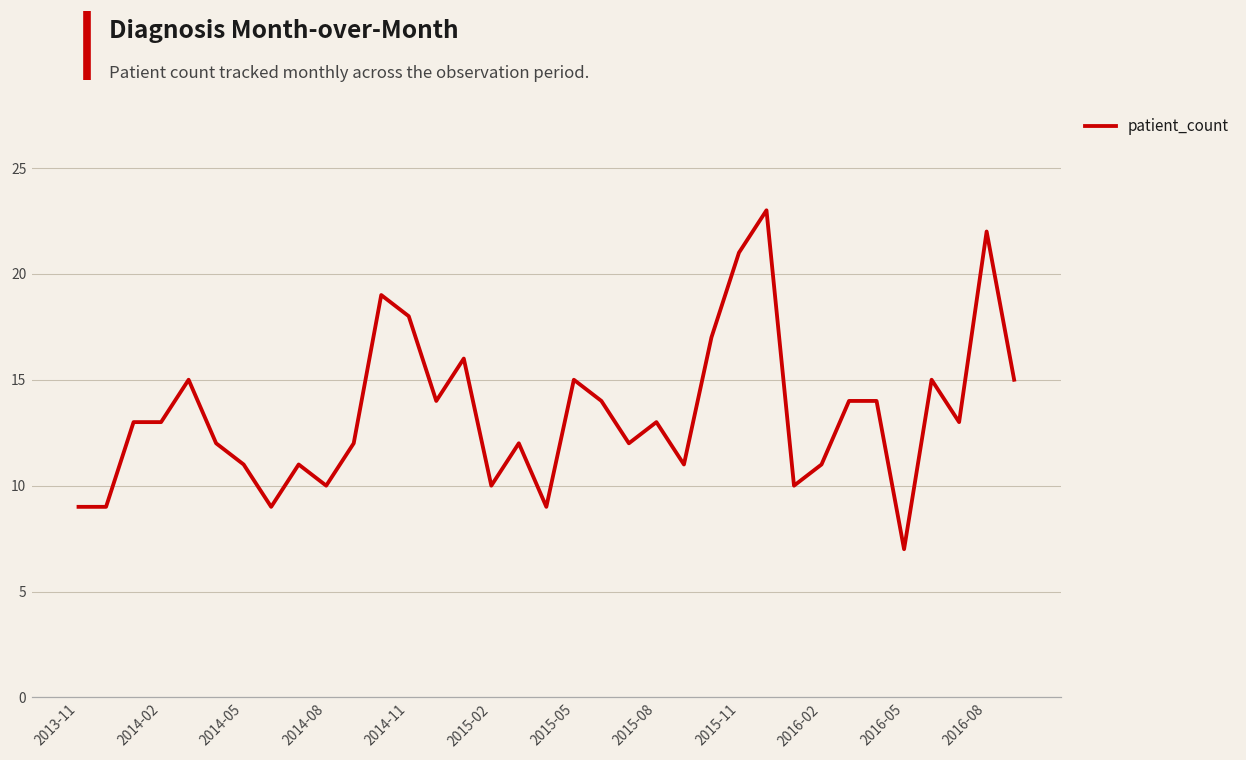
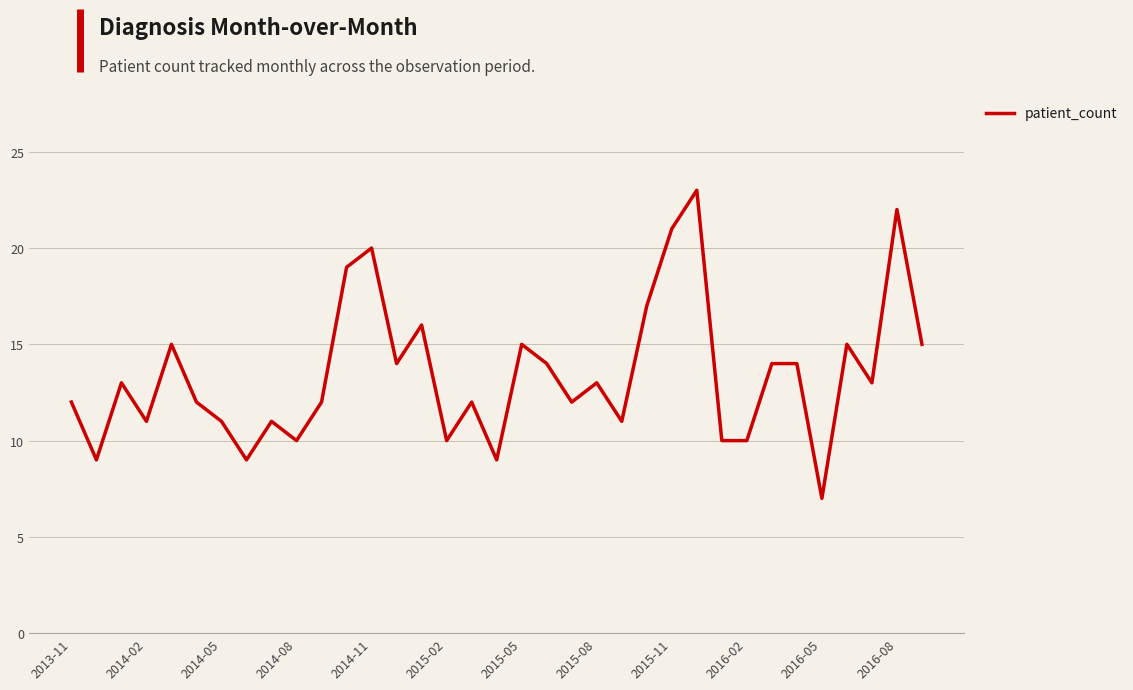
  {
-   "2013-11": 9,
-   "2014-02": 13,
+   "2013-11": 12,
+   "2014-02": 11,
    "2014-05": 11,
    "2014-08": 10,
-   "2014-11": 18,
+   "2014-11": 20,
    "2015-02": 10,
    "2015-05": 15,
    "2015-08": 13,
    "2015-11": 21,
-   "2016-02": 11,
+   "2016-02": 10,
    "2016-05": 7,
    "2016-08": 22
  }
